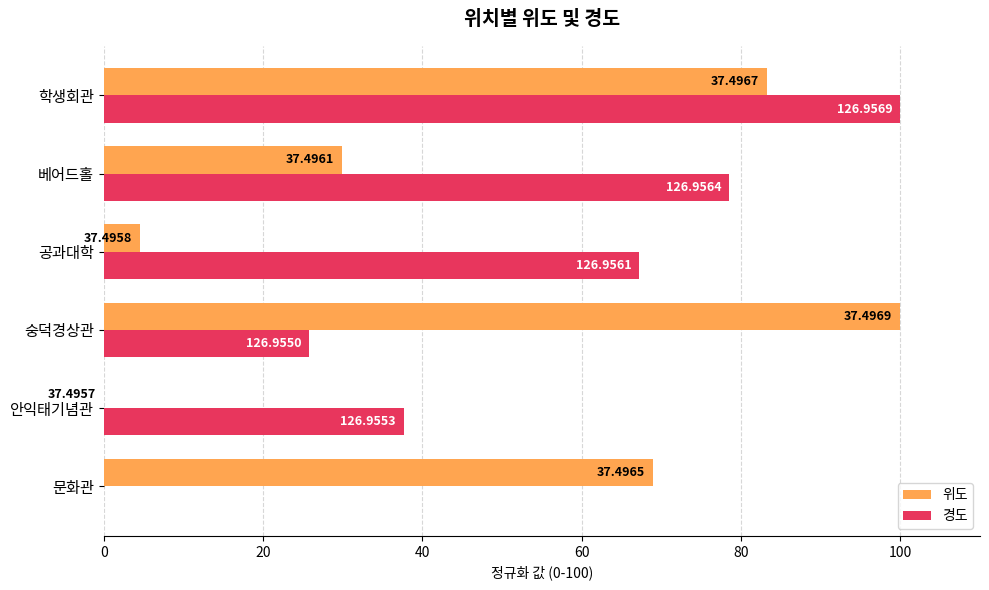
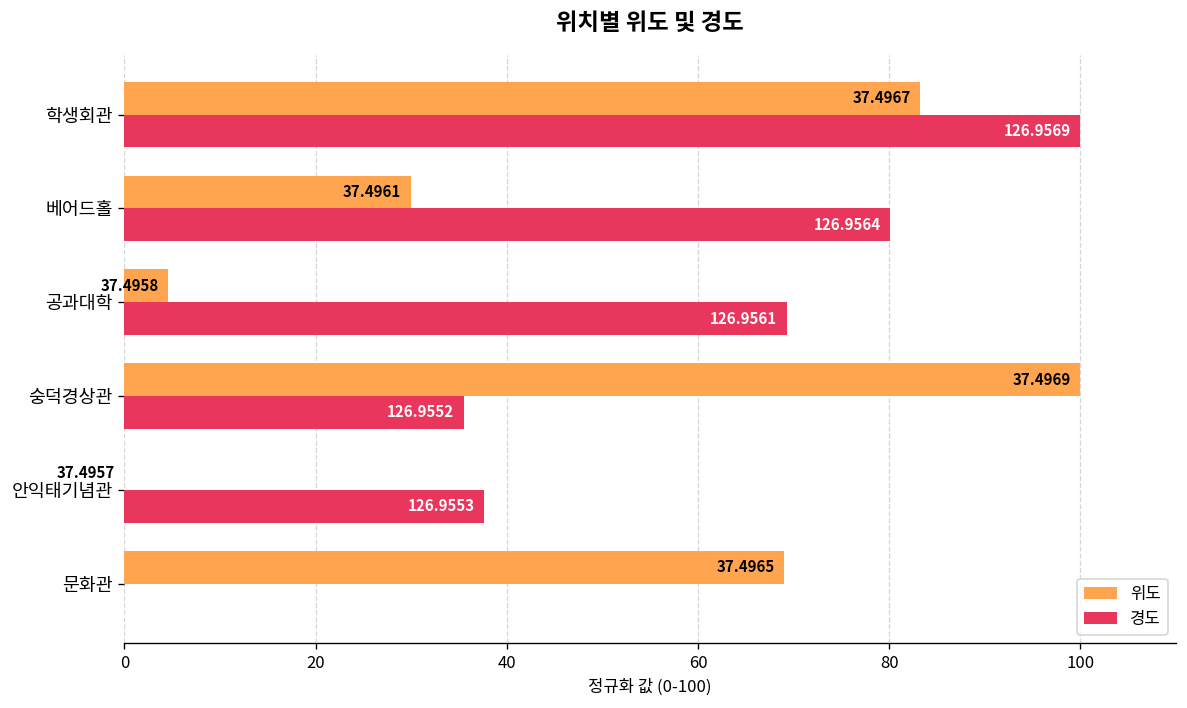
  {
    "경도": {
-     "베어드홀": 79,
-     "공과대학": 67,
-     "숭덕경상관": 126.9550
+     "베어드홀": 80,
+     "공과대학": 69,
+     "숭덕경상관": 126.9552
    }
  }
